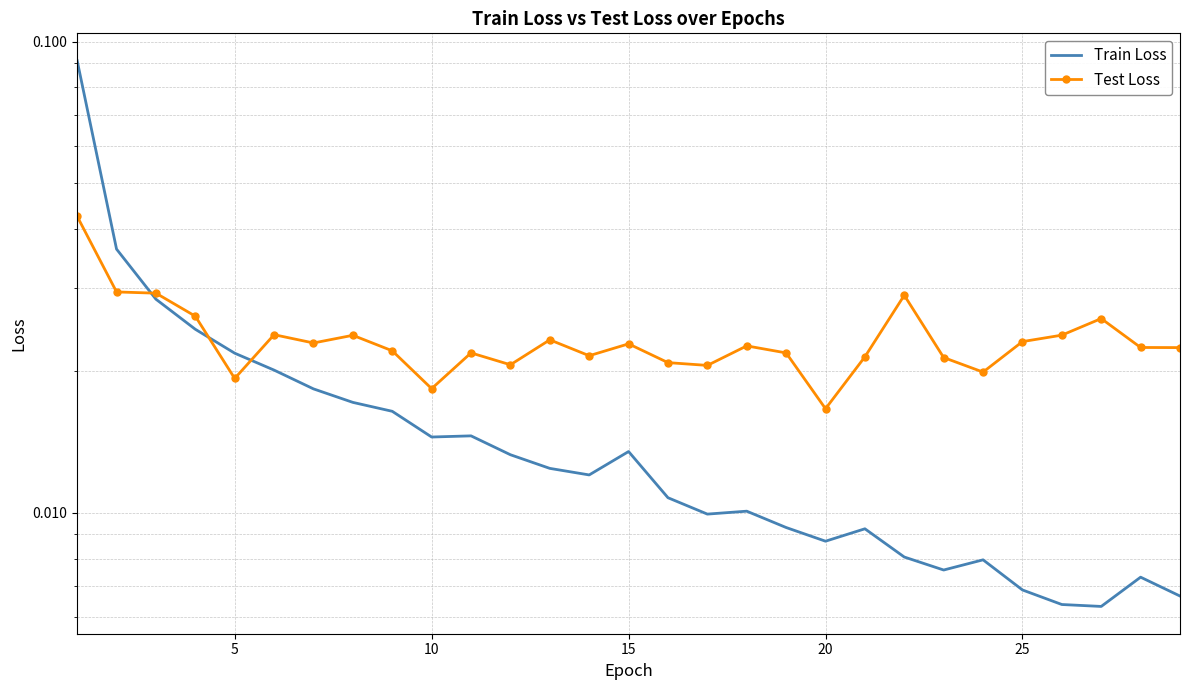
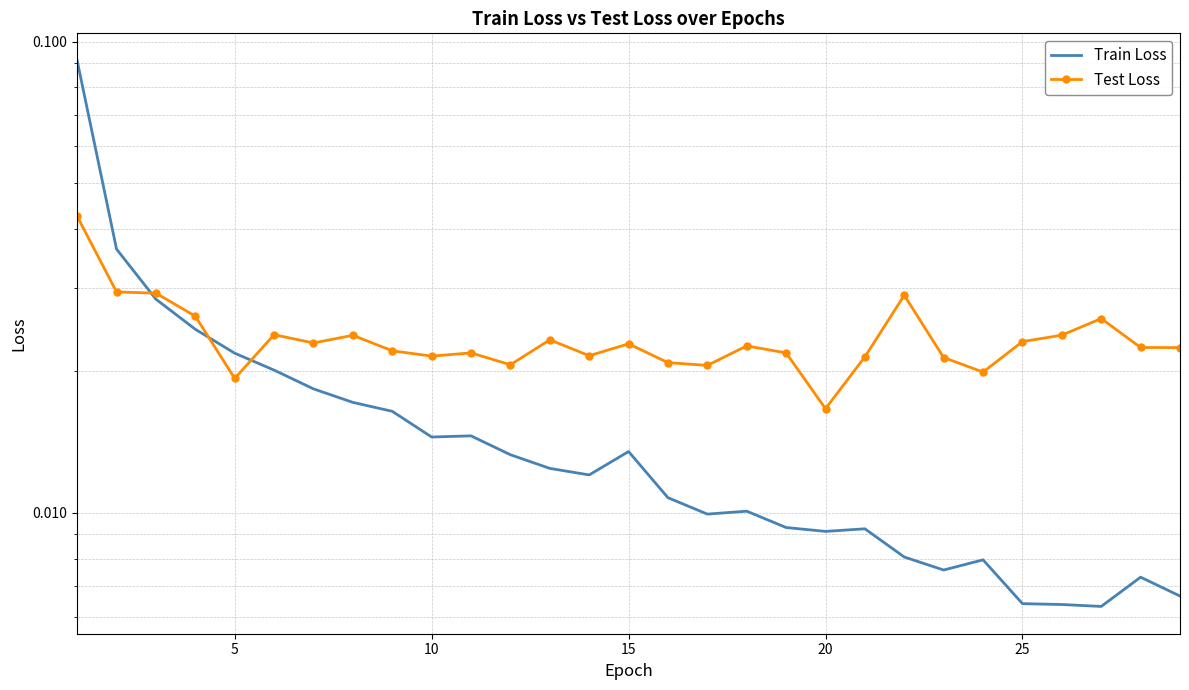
  {
    "Train Loss": {
      "5": 0.022,
      "10": 0.0145,
      "15": 0.0135,
-     "20": 0.0087,
-     "25": 0.0069
+     "20": 0.0091,
+     "25": 0.0064
    },
    "Test Loss": {
      "5": 0.0193,
-     "10": 0.0184,
+     "10": 0.022,
      "15": 0.023,
      "20": 0.0166,
      "25": 0.023
    }
  }
